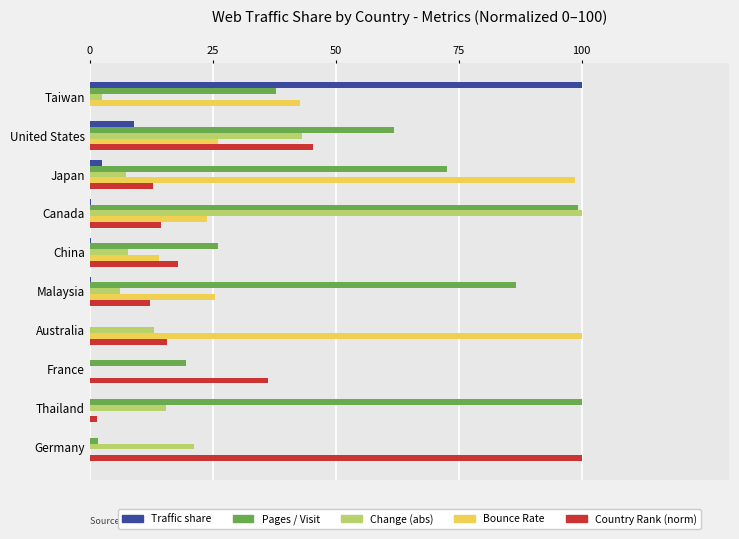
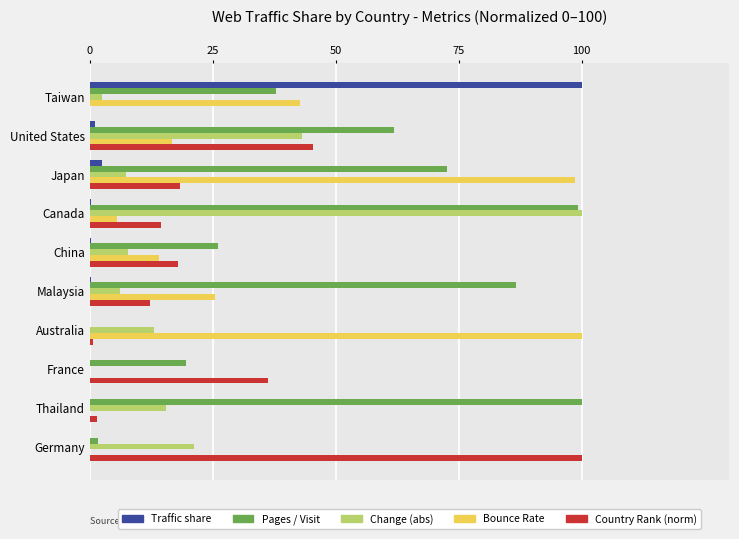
  {
    "Traffic share": {
      "Taiwan": 100,
-     "United States": 9,
+     "United States": 1,
      "Japan": 2,
      "Germany": 0
    },
    "Pages / Visit": {
      "Taiwan": 38,
      "United States": 62,
      "Japan": 73,
      "Canada": 99,
      "China": 26,
      "Malaysia": 87,
      "Australia": 0,
      "France": 20,
      "Thailand": 100,
      "Germany": 2
    },
    "Change (abs)": {
      "Taiwan": 3,
      "United States": 43,
      "Japan": 7,
      "Canada": 100,
      "China": 8,
      "Malaysia": 6,
      "Australia": 13,
      "France": 0,
      "Thailand": 15,
      "Germany": 21
    },
    "Bounce Rate": {
      "Taiwan": 43,
-     "United States": 26,
+     "United States": 17,
      "Japan": 99,
-     "Canada": 24,
+     "Canada": 5,
      "China": 14,
      "Malaysia": 25,
      "Australia": 100,
      "France": 0,
      "Thailand": 0,
      "Germany": 0
    },
    "Country Rank (norm)": {
      "Taiwan": 0,
      "United States": 45,
-     "Japan": 13,
+     "Japan": 18,
      "Canada": 14,
      "China": 18,
      "Malaysia": 12,
-     "Australia": 16,
+     "Australia": 1,
      "France": 36,
      "Thailand": 2,
      "Germany": 100
    }
  }
